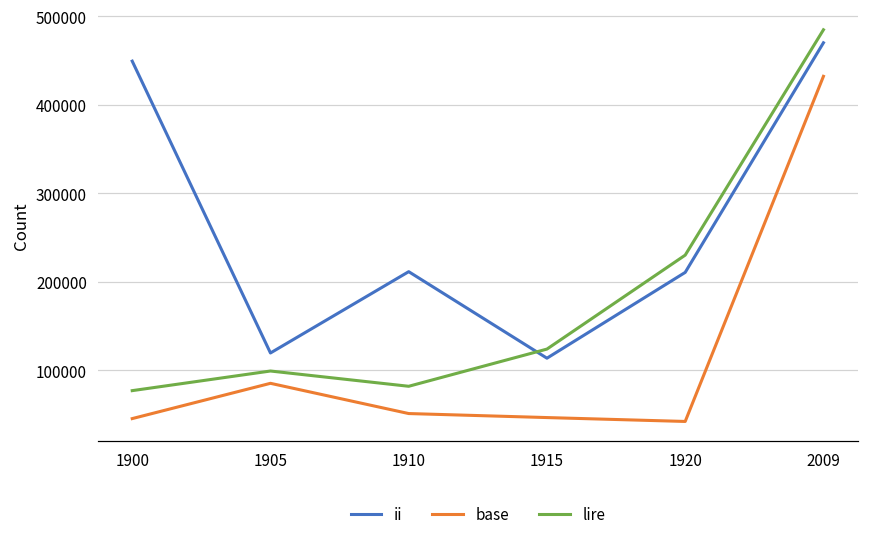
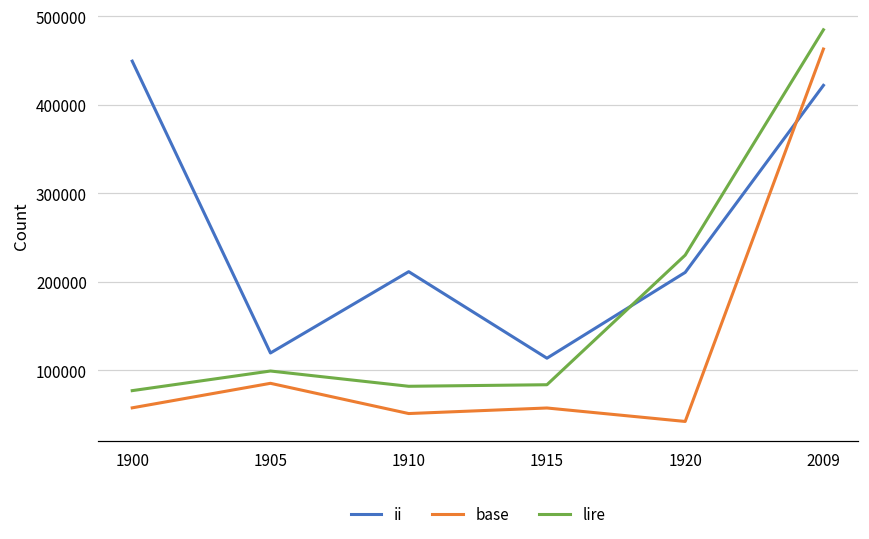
  {
    "ii": {
      "1900": 450000,
      "1905": 120000,
      "1910": 210000,
      "1915": 110000,
      "1920": 210000,
-     "2009": 470000
+     "2009": 420000
    },
    "base": {
-     "1900": 50000,
+     "1900": 60000,
      "1905": 90000,
      "1910": 50000,
-     "1915": 50000,
+     "1915": 60000,
      "1920": 40000,
-     "2009": 430000
+     "2009": 460000
    },
    "lire": {
      "1900": 80000,
      "1905": 100000,
      "1910": 80000,
-     "1915": 120000,
+     "1915": 80000,
      "1920": 230000,
      "2009": 480000
    }
  }
